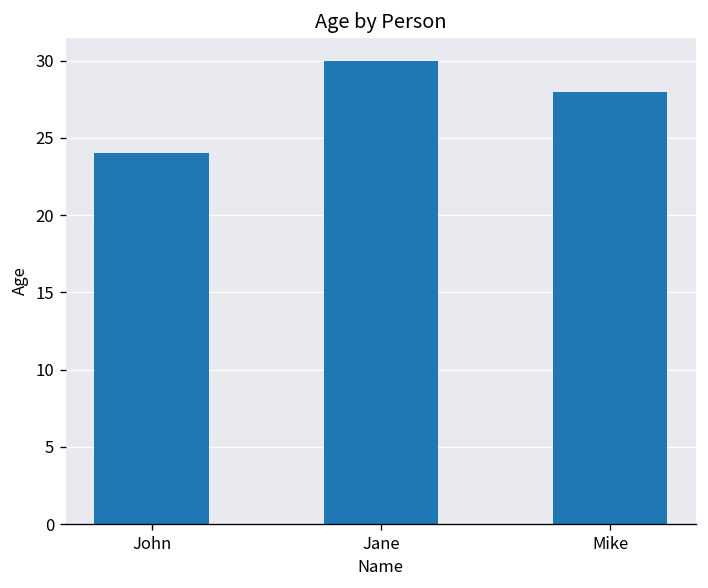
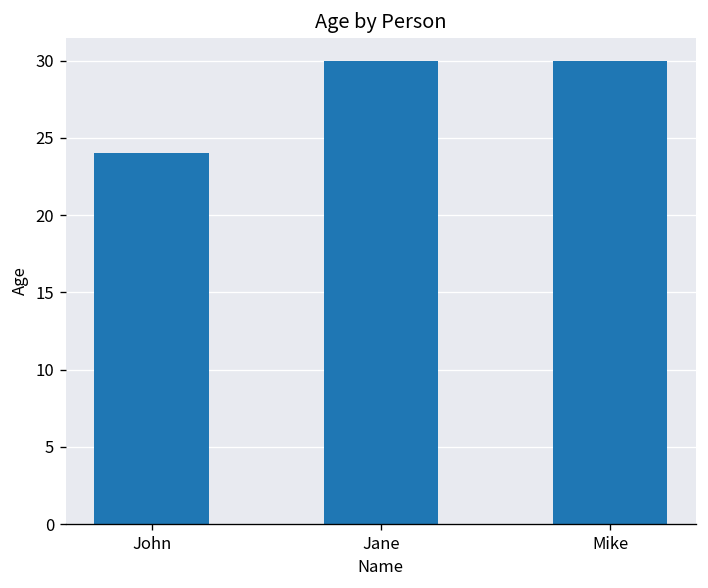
  {
    "John": 24,
    "Jane": 30,
-   "Mike": 28
+   "Mike": 30
  }
